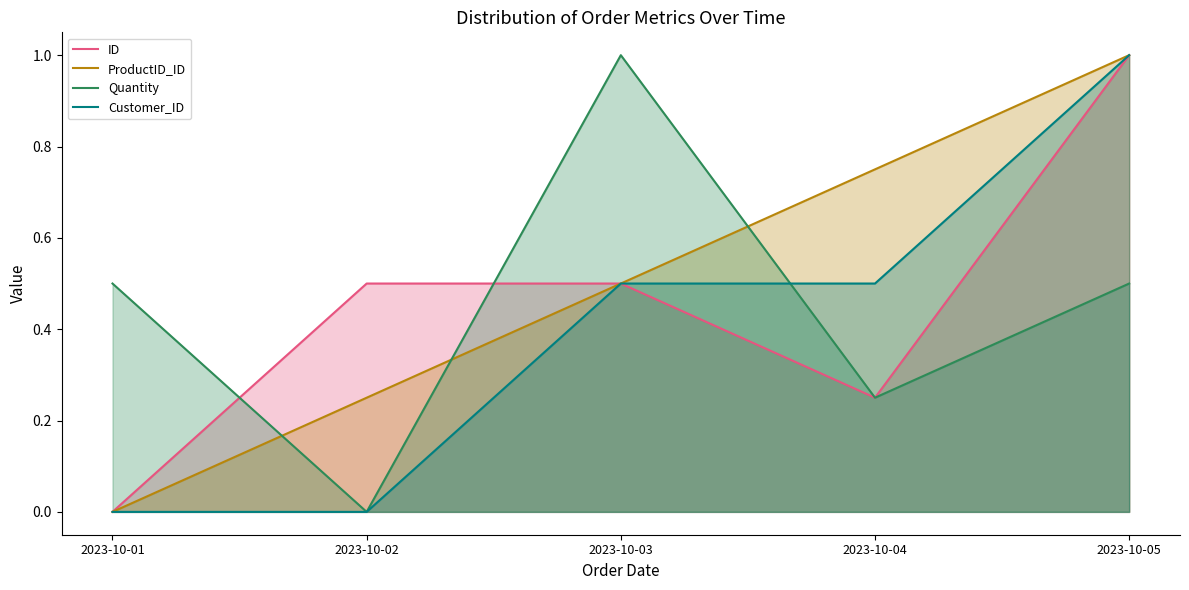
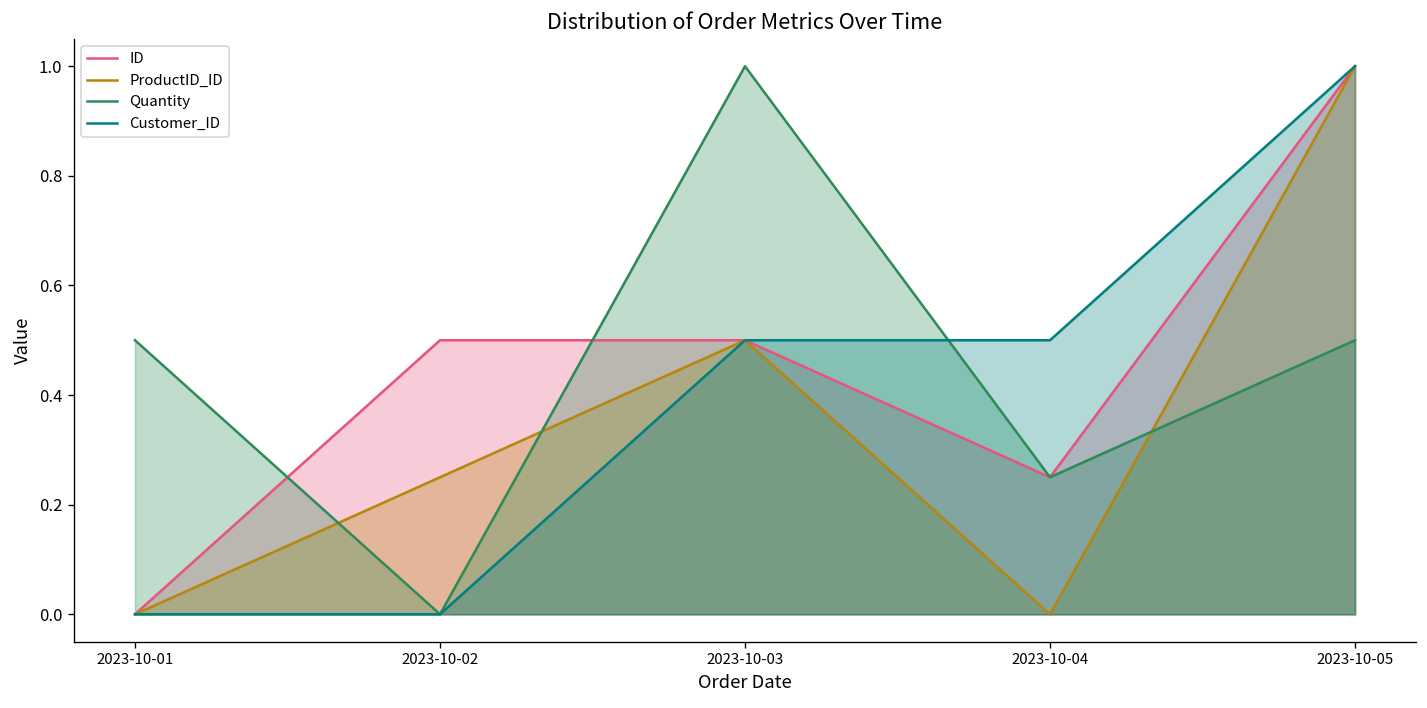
  {
    "ID": {
      "2023-10-02": 0.50
    },
    "ProductID_ID": {
      "2023-10-02": 0.25,
-     "2023-10-04": 0.75
+     "2023-10-04": 0.00
    },
    "Quantity": {
      "2023-10-01": 0.50,
      "2023-10-03": 1.00,
      "2023-10-05": 0.50
    },
    "Customer_ID": {
      "2023-10-04": 0.50
    }
  }
